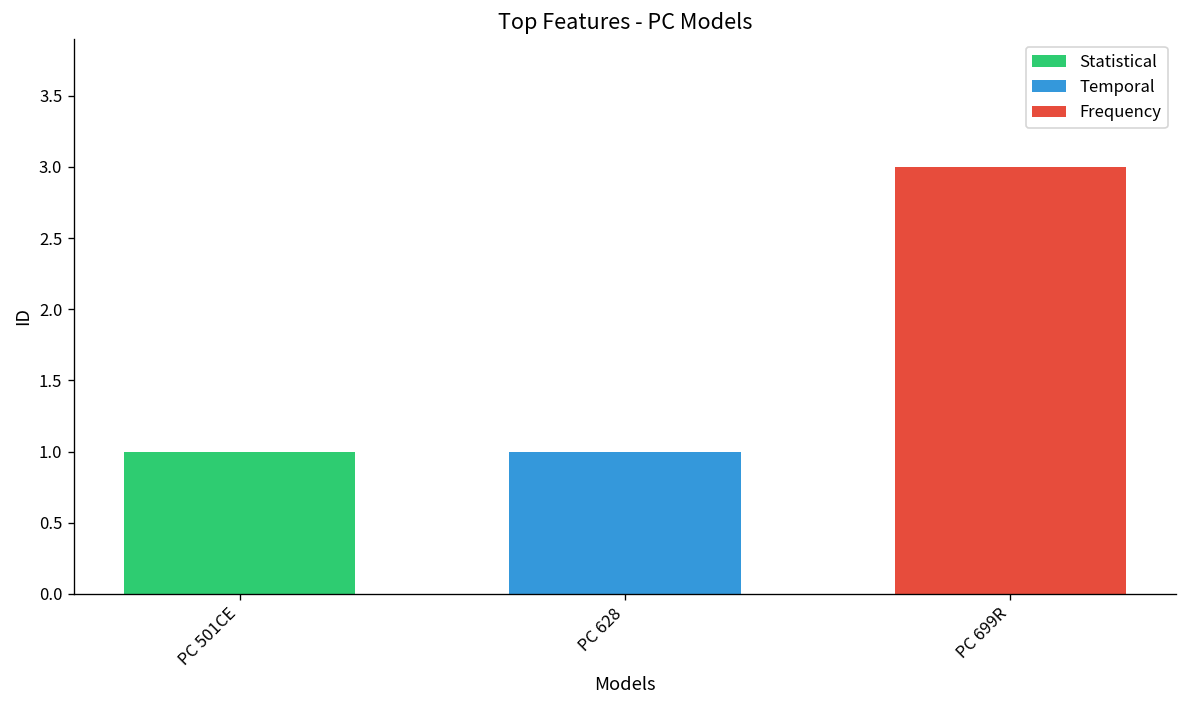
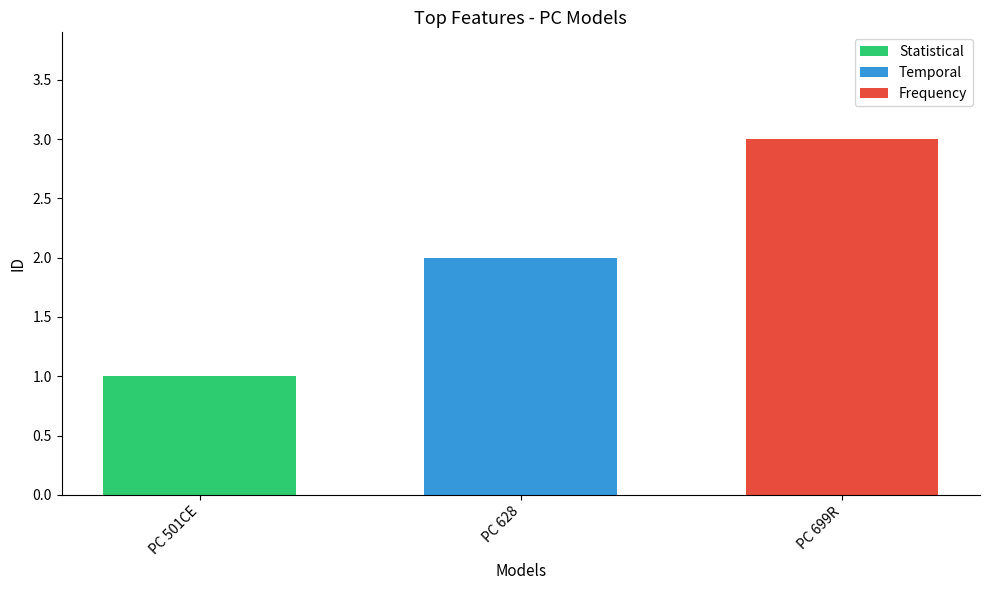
  {
    "Temporal": {
-     "PC 628": 1
+     "PC 628": 2
    },
    "Frequency": {
      "PC 699R": 3
    }
  }
